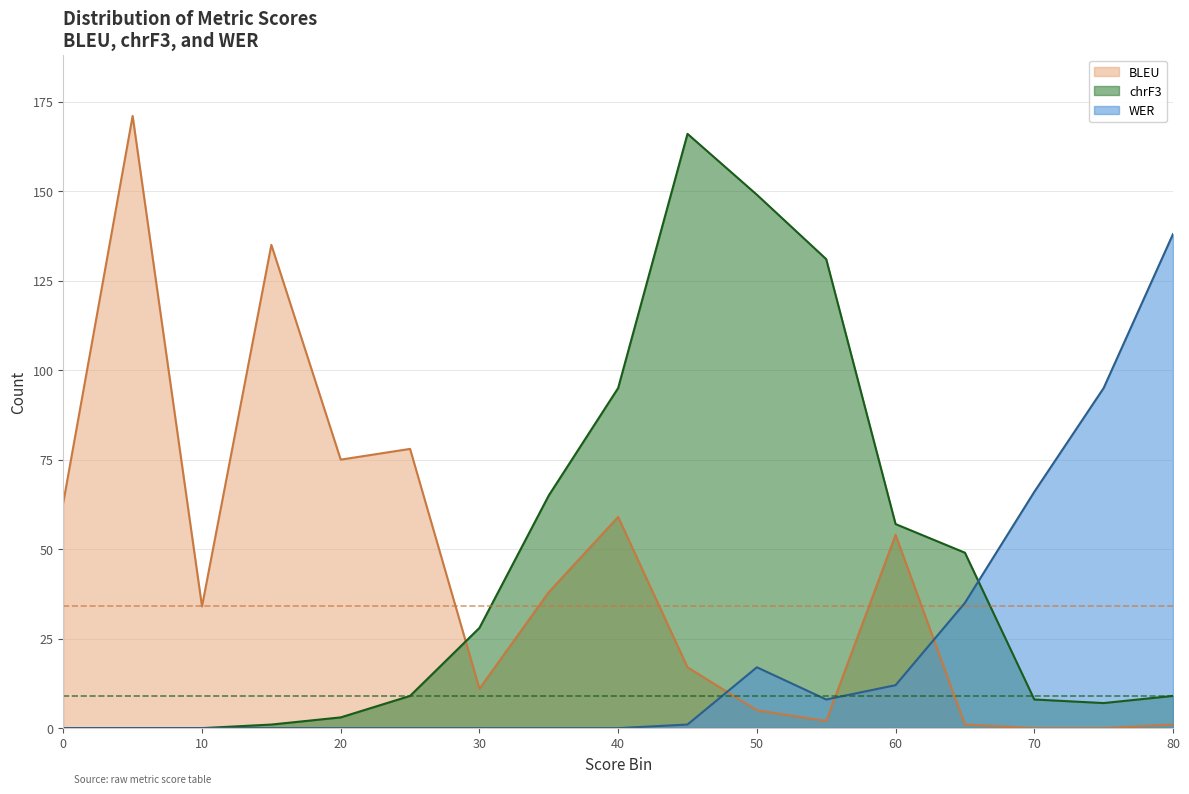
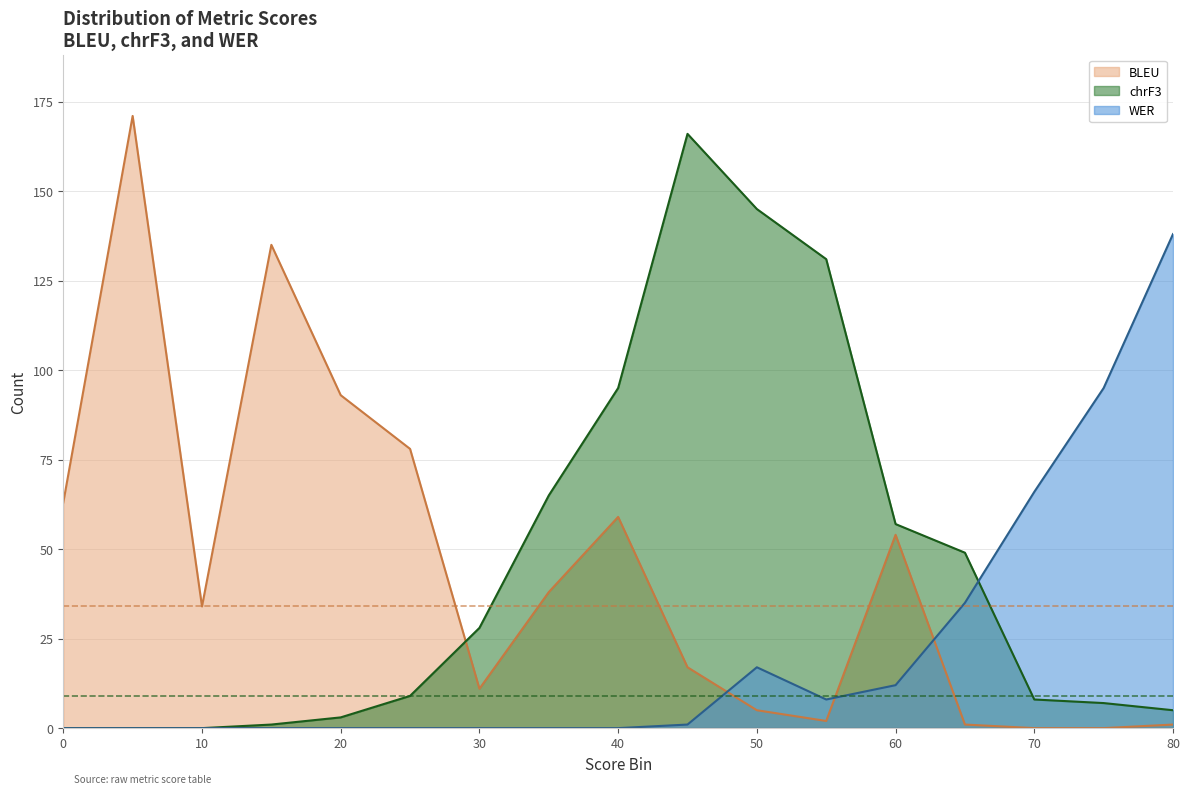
  {
    "BLEU": {
      "0": 63,
      "10": 34,
-     "20": 75,
+     "20": 93,
      "30": 11,
      "40": 59,
      "50": 5,
      "60": 54,
      "70": 0,
      "80": 1
    },
    "chrF3": {
      "20": 3,
      "30": 28,
      "40": 95,
-     "50": 149,
+     "50": 145,
      "60": 57,
      "70": 8,
-     "80": 9
+     "80": 5
    },
    "WER": {
      "20": 0,
      "30": 0,
      "40": 0,
      "50": 17,
      "60": 12,
      "70": 66,
      "80": 138
    }
  }
